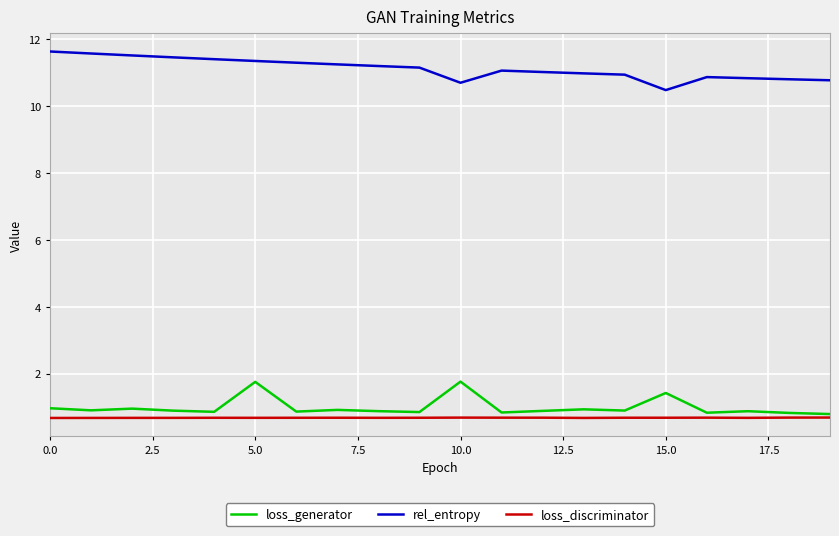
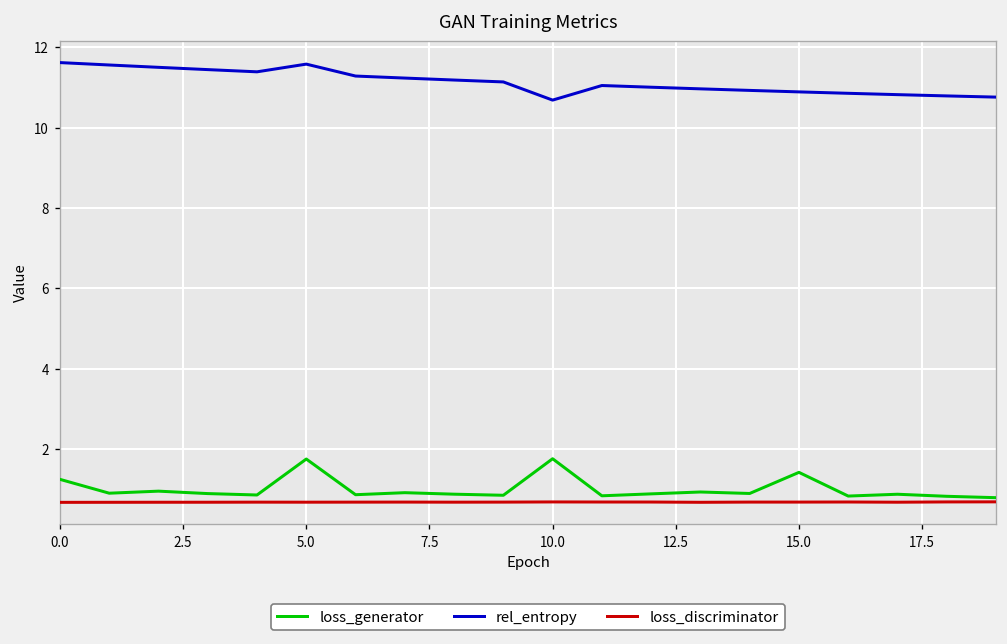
  {
    "loss_generator": {
-     "0.0": 1.0,
+     "0.0": 1.2,
      "5.0": 1.8,
      "10.0": 1.8,
      "15.0": 1.4
    },
    "rel_entropy": {
      "0.0": 11.6,
-     "5.0": 11.3,
+     "5.0": 11.6,
      "10.0": 10.7,
-     "15.0": 10.5
+     "15.0": 10.9
    },
    "loss_discriminator": {
      "0.0": 0.7,
      "5.0": 0.7,
      "10.0": 0.7,
      "15.0": 0.7
    }
  }
